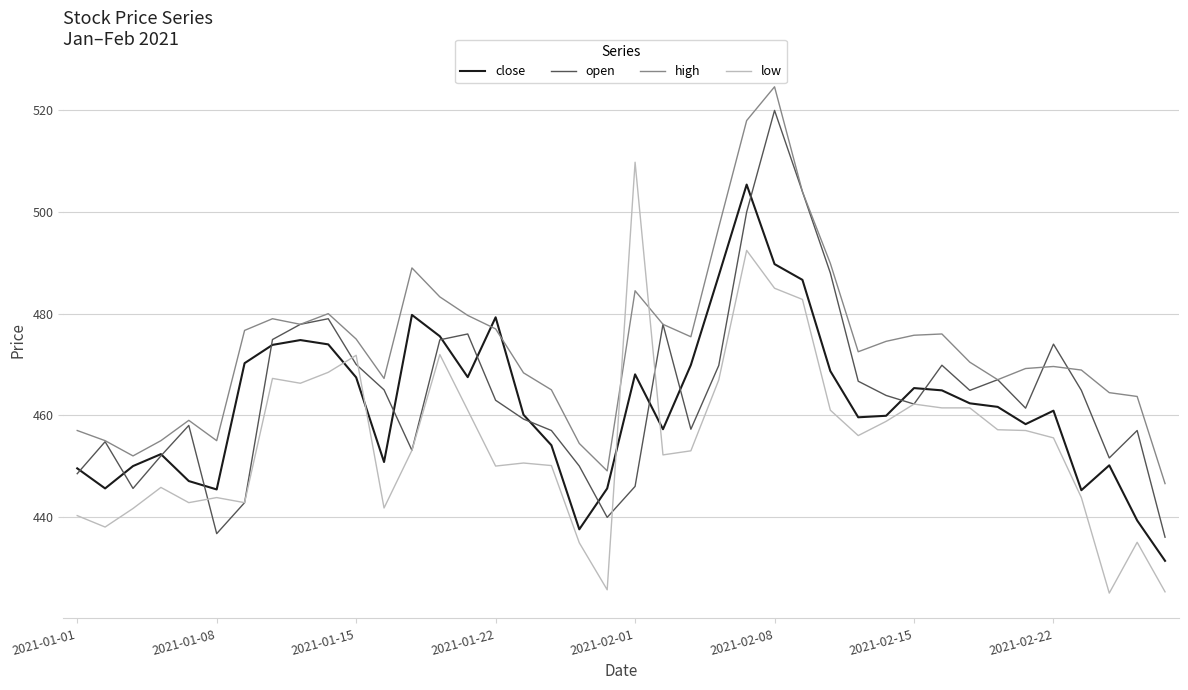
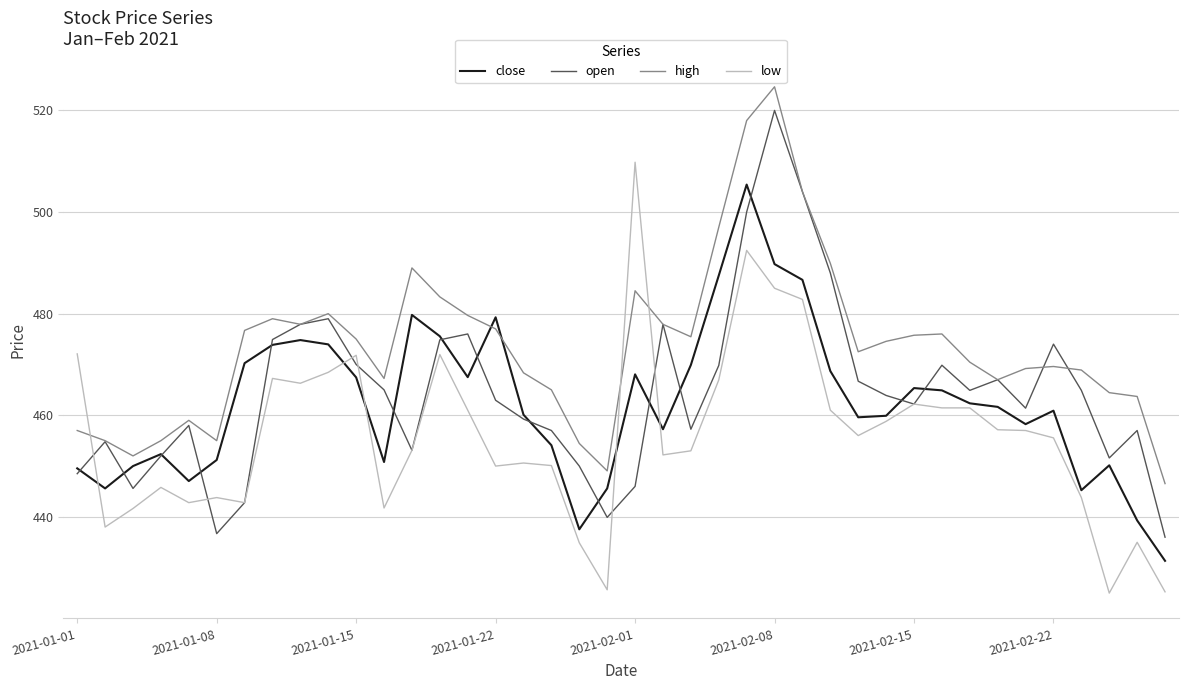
  {
    "close": {
      "2021-01-01": 450,
-     "2021-01-08": 445,
+     "2021-01-08": 451,
      "2021-01-15": 467,
      "2021-01-22": 479,
      "2021-02-01": 468,
      "2021-02-08": 490,
      "2021-02-15": 465,
      "2021-02-22": 461
    },
    "open": {
      "2021-01-01": 449,
      "2021-01-08": 437,
      "2021-01-15": 470,
      "2021-01-22": 463,
      "2021-02-01": 446,
      "2021-02-08": 520,
      "2021-02-22": 474
    },
    "high": {
      "2021-01-01": 457,
      "2021-01-08": 455,
      "2021-01-15": 475,
      "2021-01-22": 477,
      "2021-02-01": 485,
      "2021-02-08": 525,
      "2021-02-15": 476,
      "2021-02-22": 470
    },
    "low": {
-     "2021-01-01": 440,
+     "2021-01-01": 472,
      "2021-01-08": 444,
      "2021-01-15": 472,
      "2021-01-22": 450,
      "2021-02-01": 510,
      "2021-02-08": 485,
      "2021-02-22": 456
    }
  }
